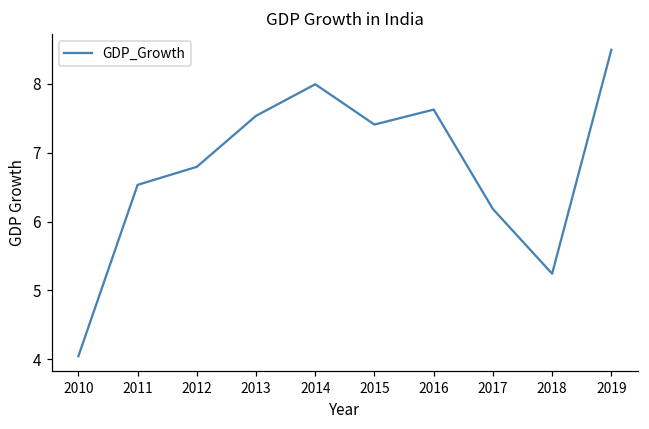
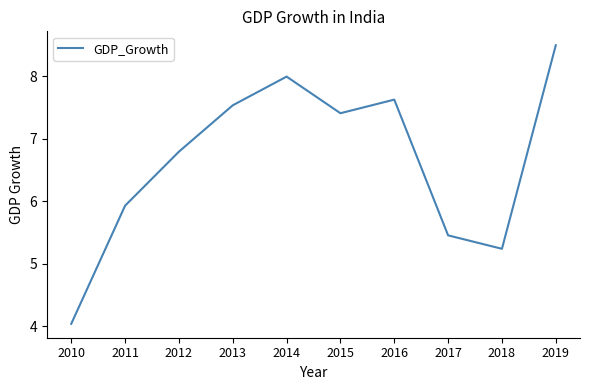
  {
    "2010": 4.0,
-   "2011": 6.5,
+   "2011": 5.9,
    "2012": 6.8,
    "2013": 7.5,
    "2014": 8.0,
    "2015": 7.4,
    "2016": 7.6,
-   "2017": 6.2,
+   "2017": 5.5,
    "2018": 5.2,
    "2019": 8.5
  }
